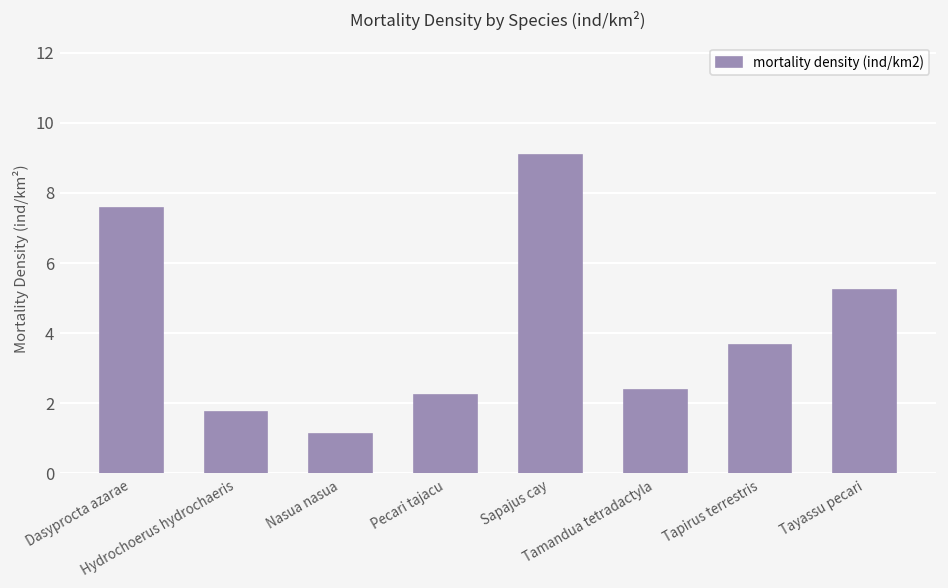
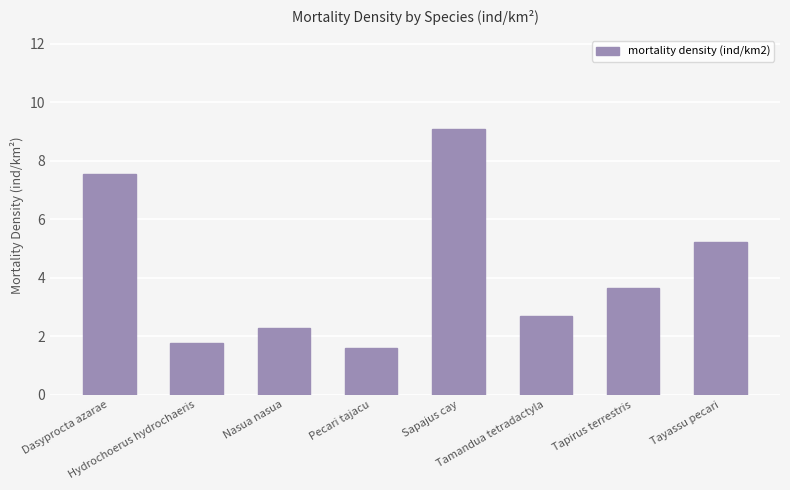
  {
    "Dasyprocta azarae": 7.6,
    "Hydrochoerus hydrochaeris": 1.8,
-   "Nasua nasua": 1.1,
-   "Pecari tajacu": 2.3,
+   "Nasua nasua": 2.3,
+   "Pecari tajacu": 1.6,
    "Sapajus cay": 9.1,
-   "Tamandua tetradactyla": 2.4,
+   "Tamandua tetradactyla": 2.7,
    "Tapirus terrestris": 3.7,
    "Tayassu pecari": 5.2
  }
